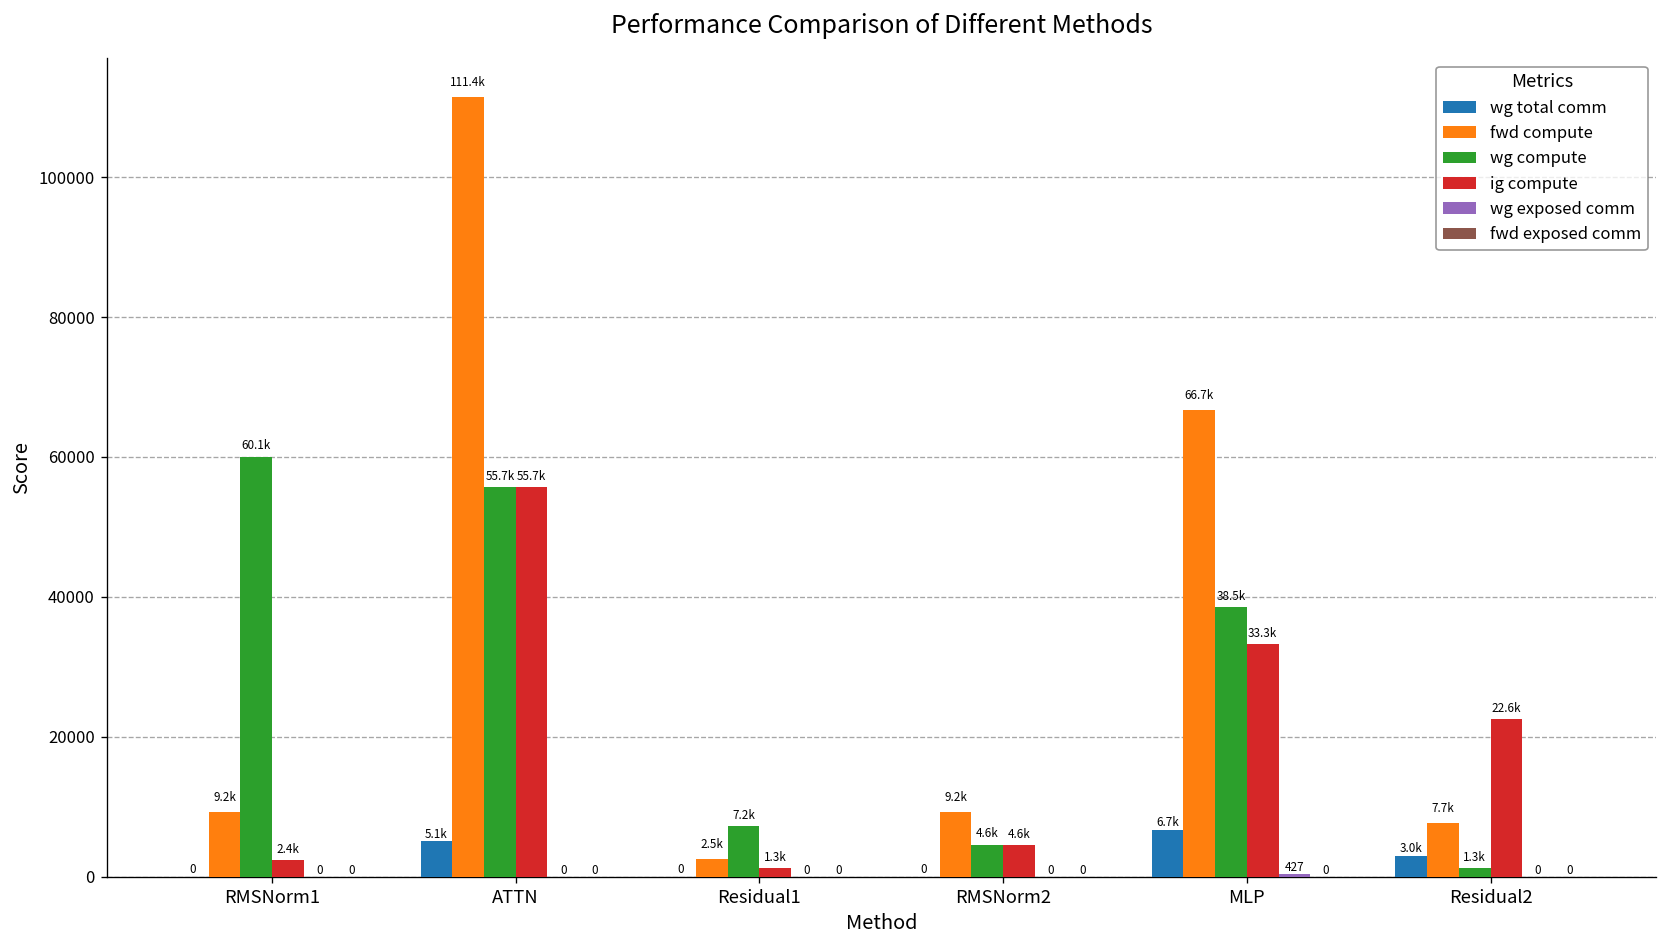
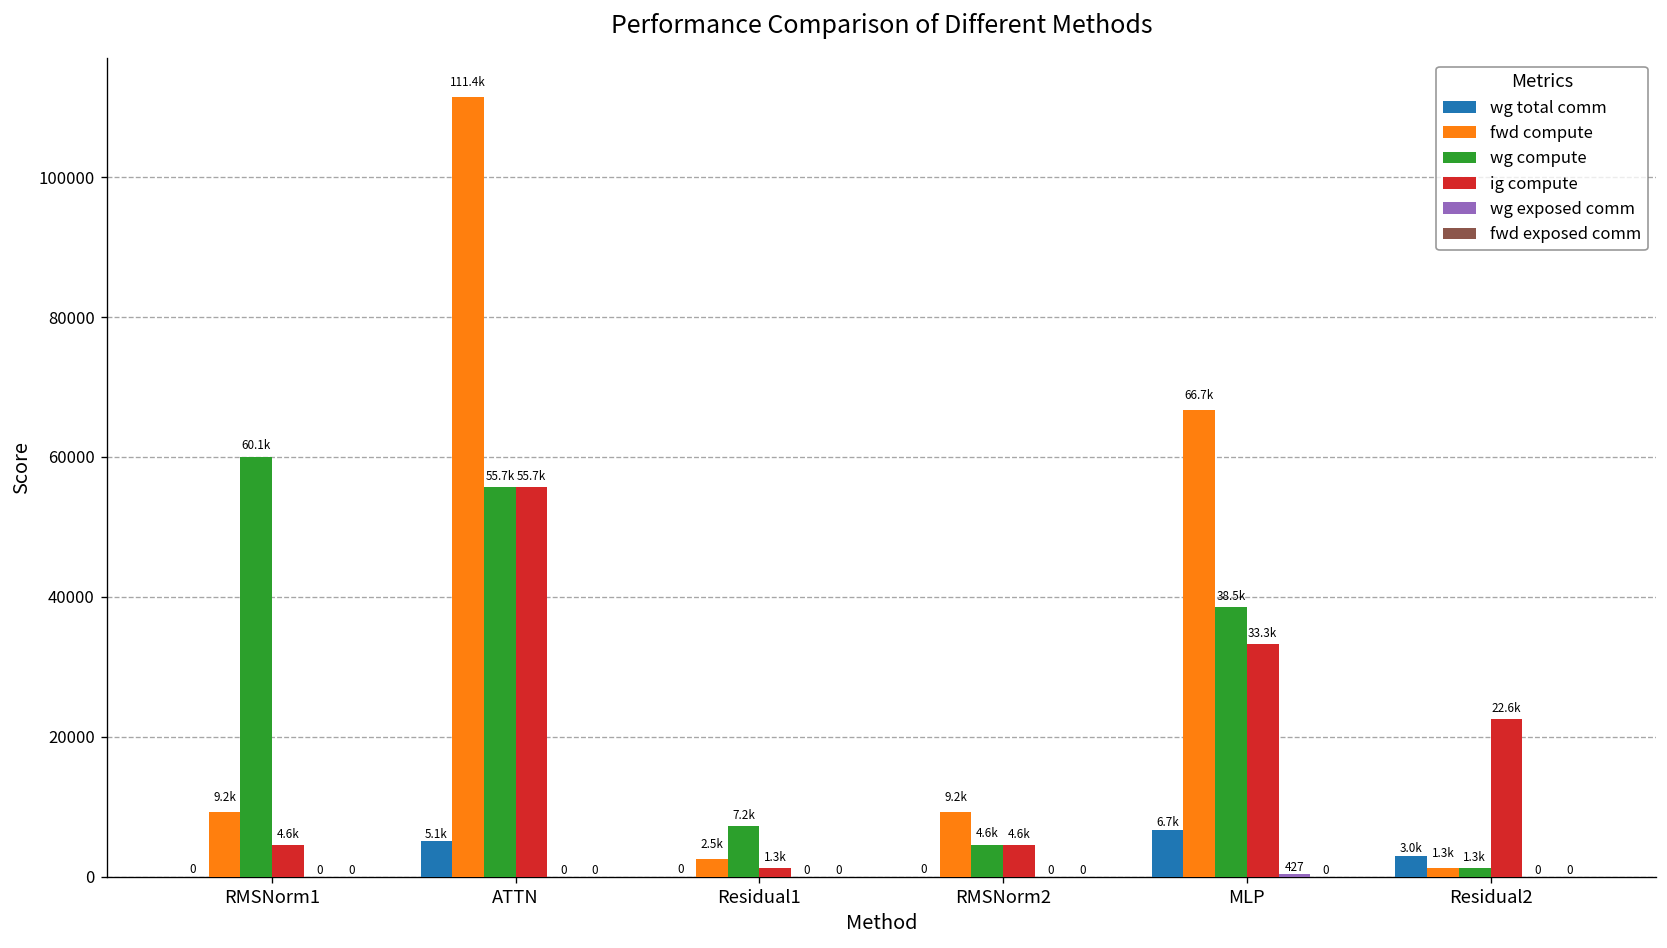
  {
    "wg total comm": {
      "RMSNorm1": "0",
      "ATTN": "5.1k",
      "Residual1": "0",
      "RMSNorm2": "0",
      "MLP": "6.7k",
      "Residual2": "3.0k"
    },
    "fwd compute": {
      "RMSNorm1": "9.2k",
      "ATTN": "111.4k",
      "Residual1": "2.5k",
      "RMSNorm2": "9.2k",
      "MLP": "66.7k",
-     "Residual2": "7.7k"
+     "Residual2": "1.3k"
    },
    "wg compute": {
      "RMSNorm1": "60.1k",
      "ATTN": "55.7k",
      "Residual1": "7.2k",
      "RMSNorm2": "4.6k",
      "MLP": "38.5k",
      "Residual2": "1.3k"
    },
    "ig compute": {
-     "RMSNorm1": "2.4k",
+     "RMSNorm1": "4.6k",
      "ATTN": "55.7k",
      "Residual1": "1.3k",
      "RMSNorm2": "4.6k",
      "MLP": "33.3k",
      "Residual2": "22.6k"
    },
    "wg exposed comm": {
      "RMSNorm1": "0",
      "ATTN": "0",
      "Residual1": "0",
      "RMSNorm2": "0",
      "MLP": "427",
      "Residual2": "0"
    },
    "fwd exposed comm": {
      "RMSNorm1": "0",
      "ATTN": "0",
      "Residual1": "0",
      "RMSNorm2": "0",
      "MLP": "0",
      "Residual2": "0"
    }
  }
